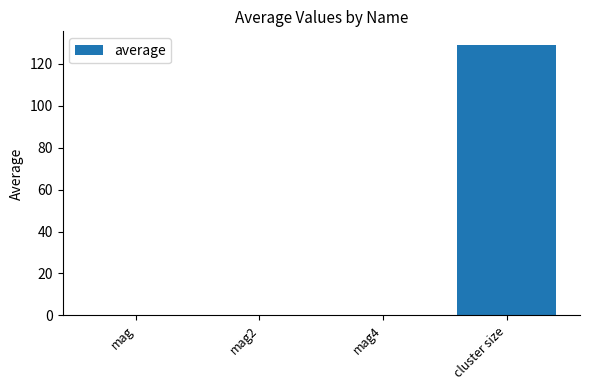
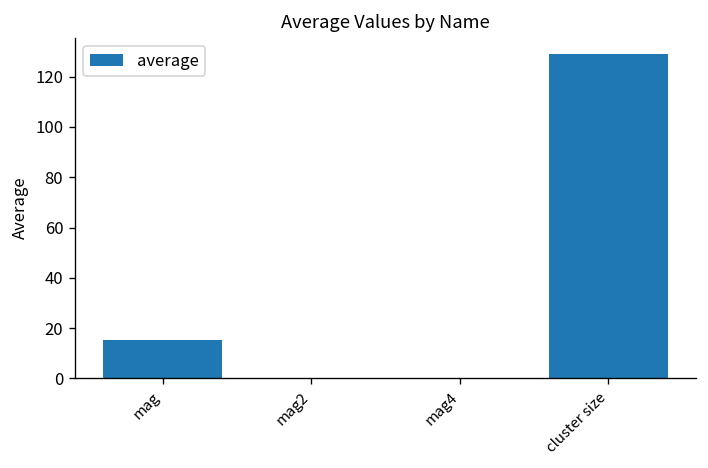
  {
-   "mag": 0,
+   "mag": 15,
    "cluster size": 129
  }
